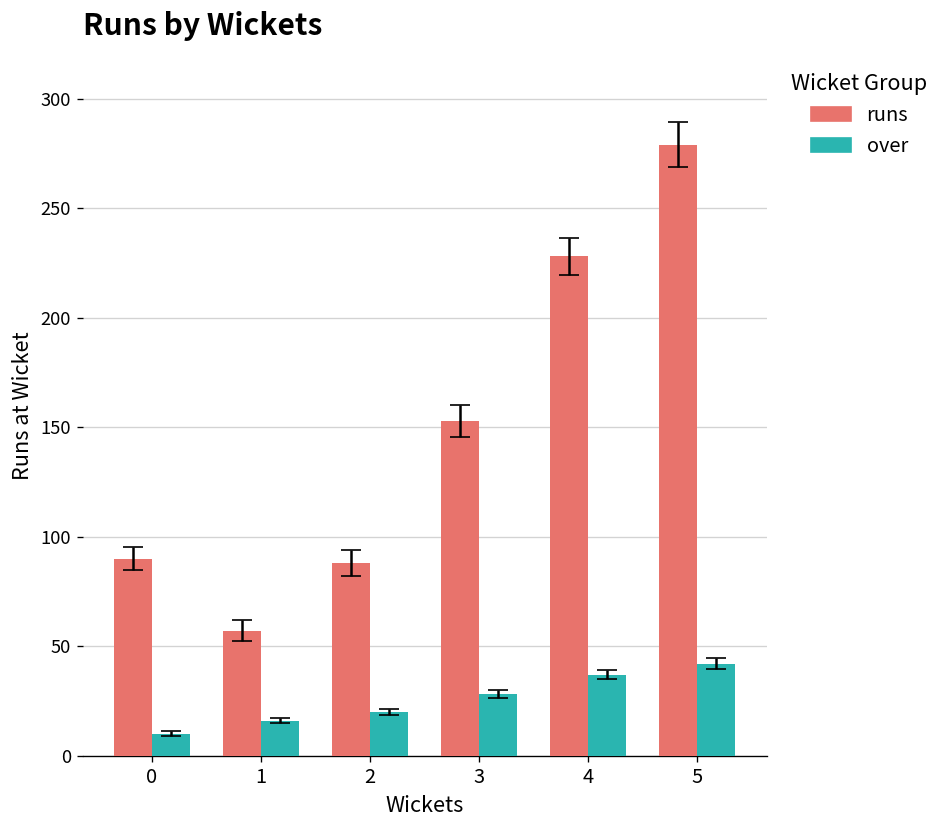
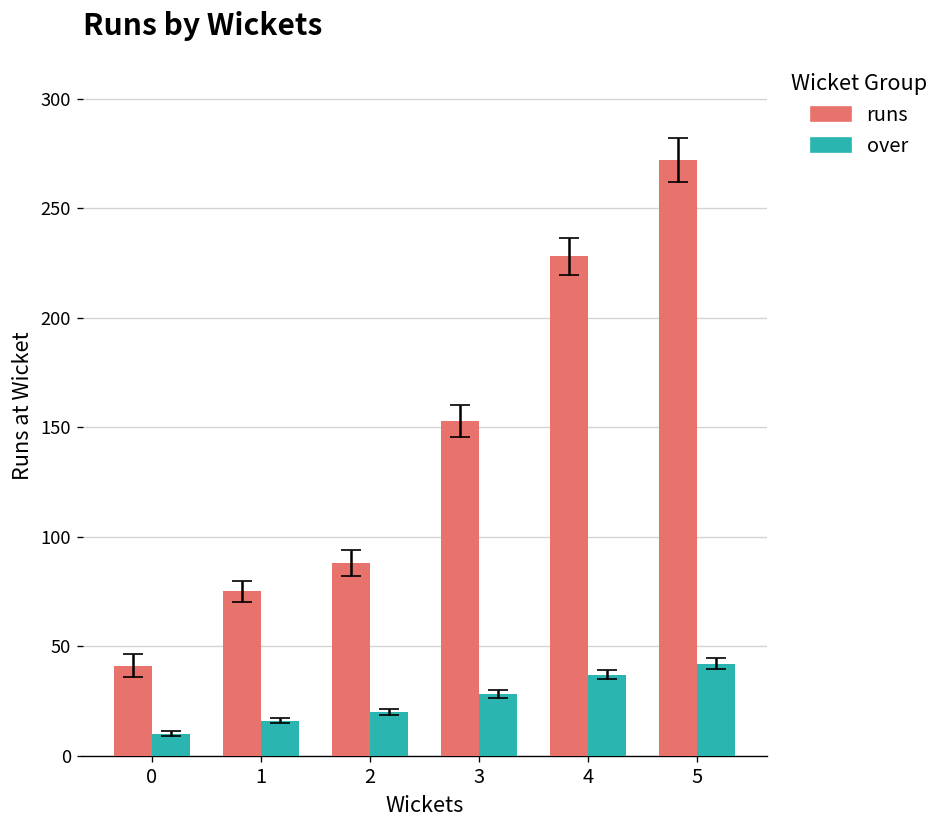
  {
    "runs": {
-     "0": 90,
-     "1": 57,
+     "0": 41,
+     "1": 75,
      "2": 88,
      "3": 153,
      "4": 228,
-     "5": 279
+     "5": 272
    },
    "over": {
      "0": 10,
      "1": 16,
      "2": 20,
      "3": 28,
      "4": 37,
      "5": 42
    }
  }
